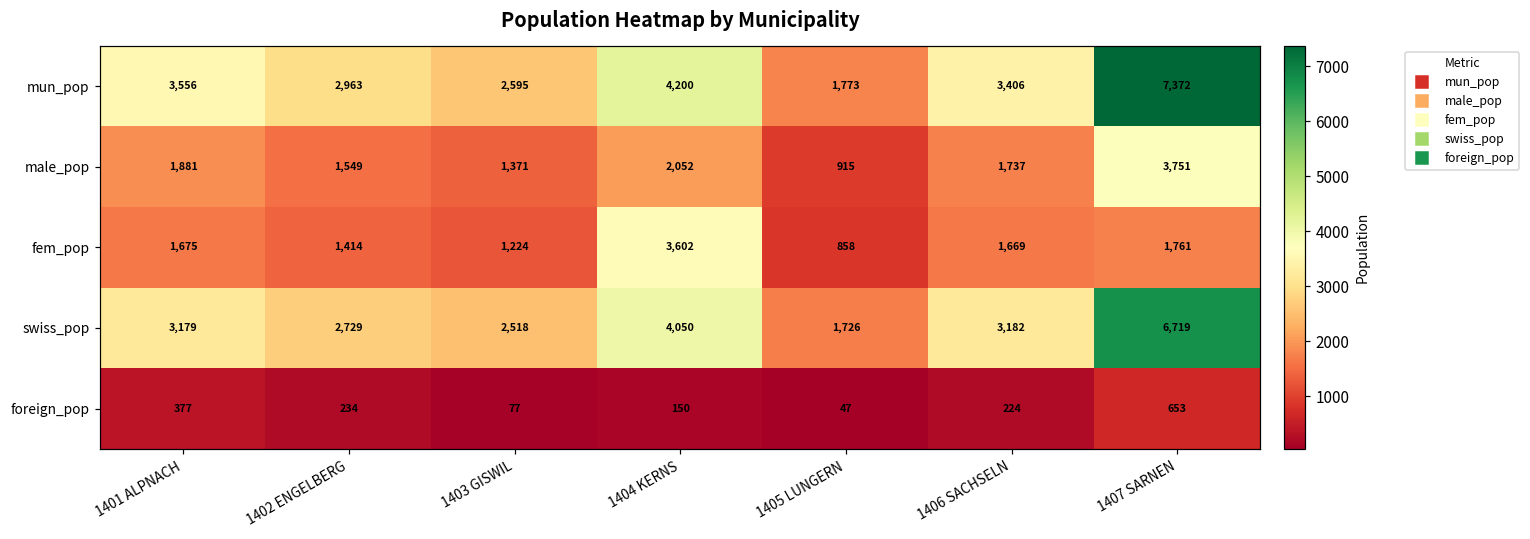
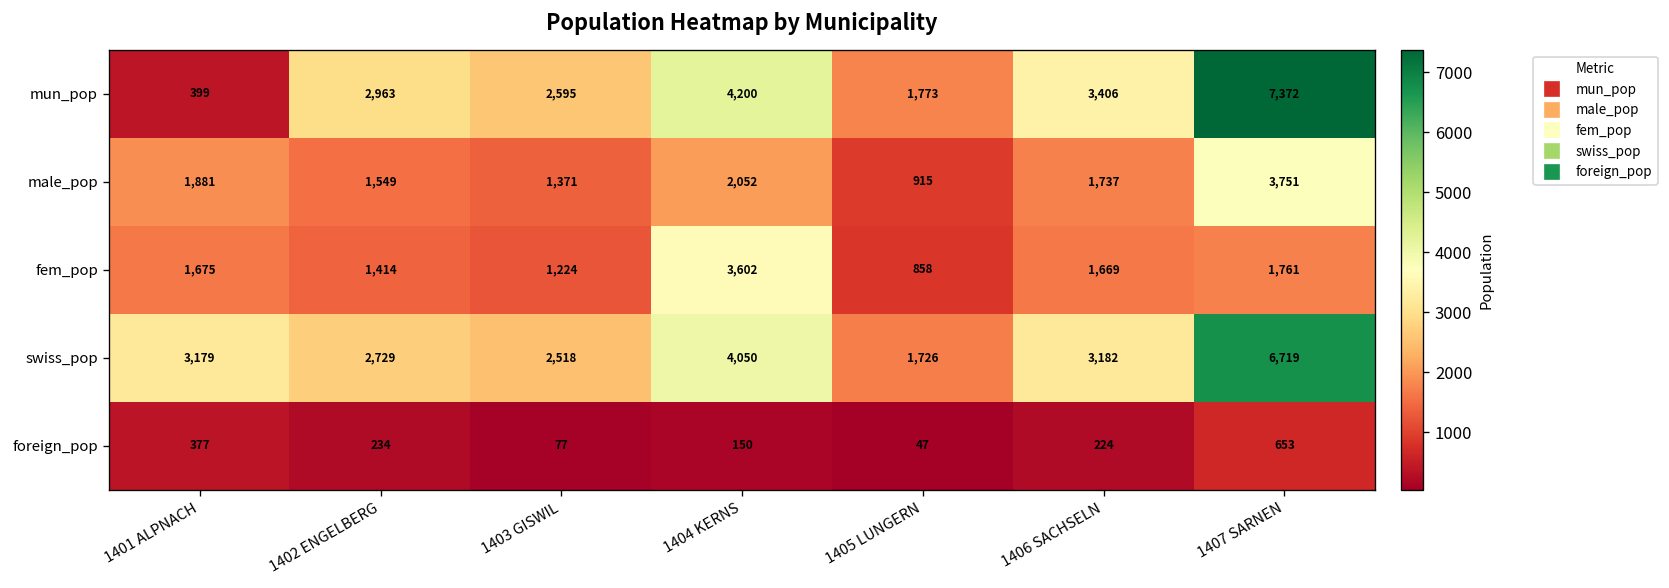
  {
    "mun_pop": {
-     "1401 ALPNACH": "3,556",
+     "1401 ALPNACH": "399",
      "1402 ENGELBERG": "2,963",
      "1403 GISWIL": "2,595",
      "1404 KERNS": "4,200",
      "1405 LUNGERN": "1,773",
      "1406 SACHSELN": "3,406",
      "1407 SARNEN": "7,372"
    },
    "male_pop": {
      "1401 ALPNACH": "1,881",
      "1402 ENGELBERG": "1,549",
      "1403 GISWIL": "1,371",
      "1404 KERNS": "2,052",
      "1405 LUNGERN": "915",
      "1406 SACHSELN": "1,737",
      "1407 SARNEN": "3,751"
    },
    "fem_pop": {
      "1401 ALPNACH": "1,675",
      "1402 ENGELBERG": "1,414",
      "1403 GISWIL": "1,224",
      "1404 KERNS": "3,602",
      "1405 LUNGERN": "858",
      "1406 SACHSELN": "1,669",
      "1407 SARNEN": "1,761"
    },
    "swiss_pop": {
      "1401 ALPNACH": "3,179",
      "1402 ENGELBERG": "2,729",
      "1403 GISWIL": "2,518",
      "1404 KERNS": "4,050",
      "1405 LUNGERN": "1,726",
      "1406 SACHSELN": "3,182",
      "1407 SARNEN": "6,719"
    },
    "foreign_pop": {
      "1401 ALPNACH": "377",
      "1402 ENGELBERG": "234",
      "1403 GISWIL": "77",
      "1404 KERNS": "150",
      "1405 LUNGERN": "47",
      "1406 SACHSELN": "224",
      "1407 SARNEN": "653"
    }
  }
